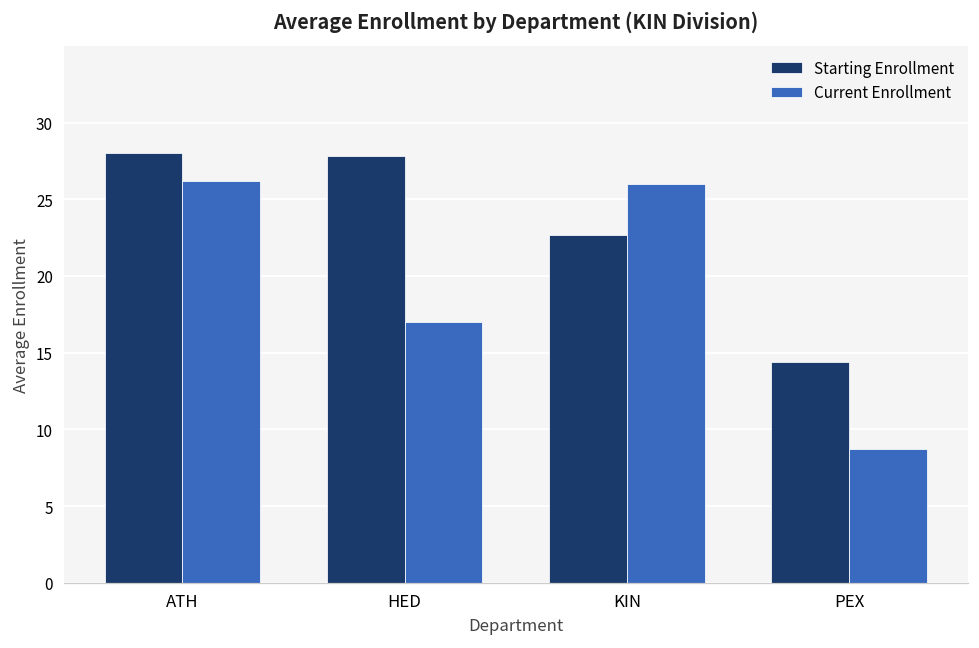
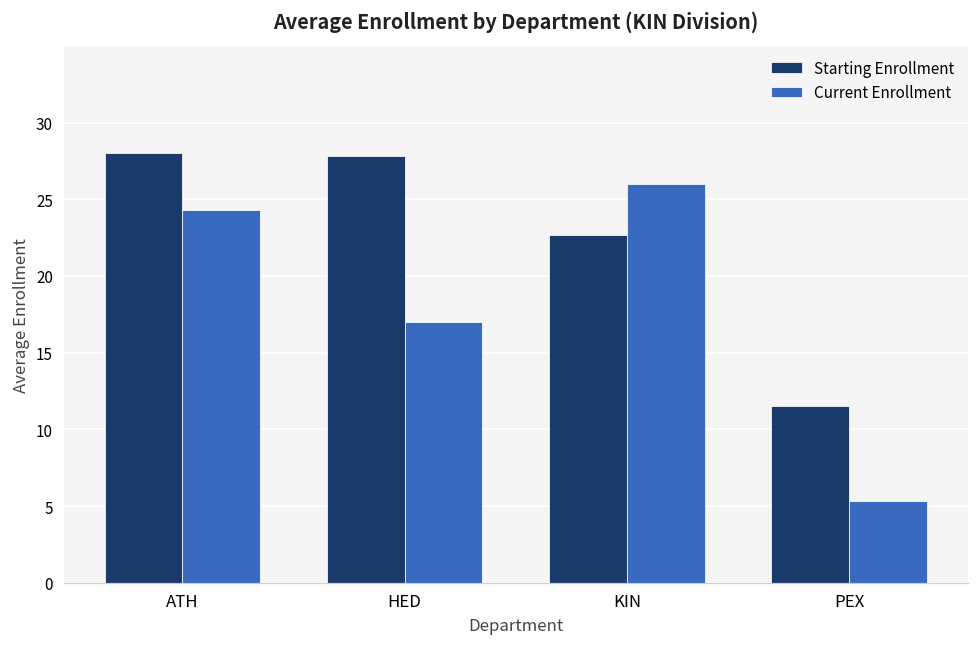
  {
    "Starting Enrollment": {
      "ATH": 28.0,
      "HED": 27.8,
      "KIN": 22.7,
-     "PEX": 14.4
+     "PEX": 11.5
    },
    "Current Enrollment": {
-     "ATH": 26.2,
+     "ATH": 24.3,
      "HED": 17.0,
      "KIN": 26.0,
-     "PEX": 8.7
+     "PEX": 5.3
    }
  }
